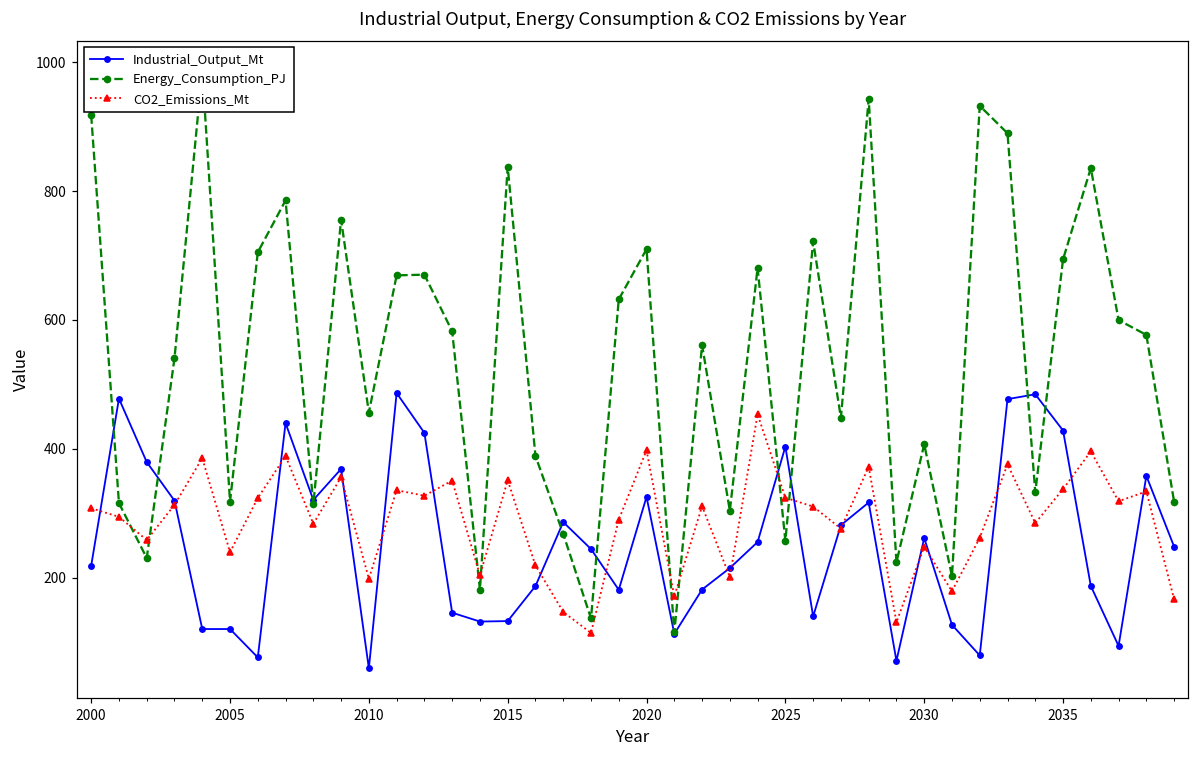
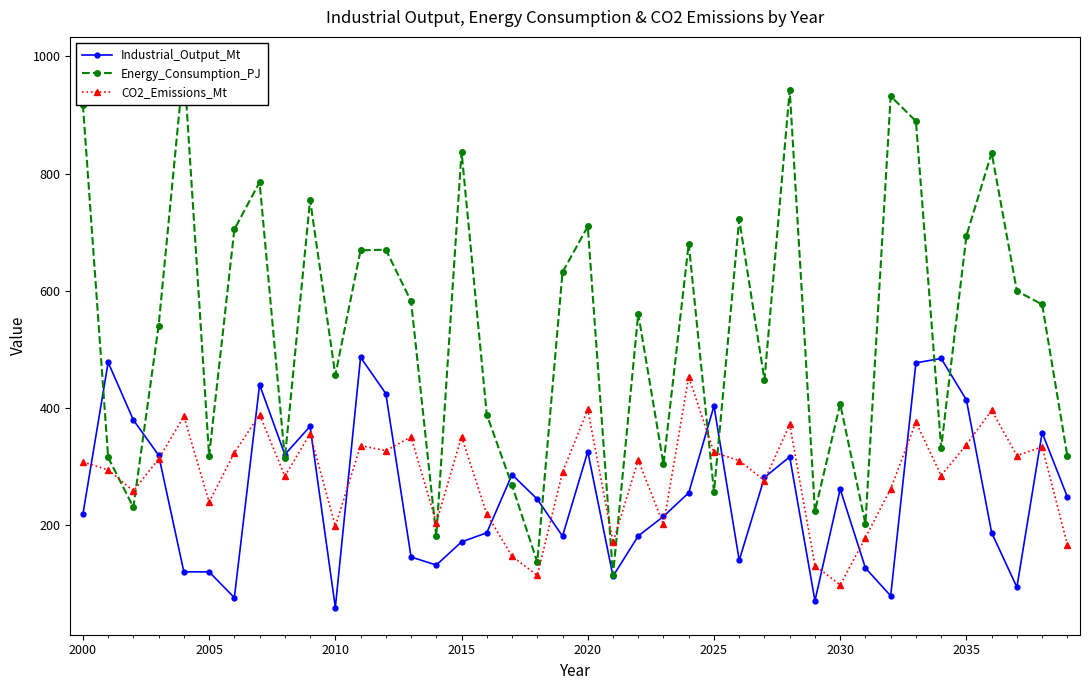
  {
    "Industrial_Output_Mt": {
      "2000": 220,
      "2005": 120,
      "2010": 60,
-     "2015": 130,
+     "2015": 170,
      "2020": 330,
      "2025": 400,
      "2030": 260,
-     "2035": 430
+     "2035": 410
    },
    "Energy_Consumption_PJ": {
      "2005": 320,
      "2010": 460,
      "2015": 840,
      "2020": 710,
      "2025": 260,
      "2030": 410,
      "2035": 690
    },
    "CO2_Emissions_Mt": {
      "2000": 310,
      "2005": 240,
      "2010": 200,
      "2015": 350,
      "2020": 400,
      "2025": 320,
-     "2030": 250,
+     "2030": 100,
      "2035": 340
    }
  }
